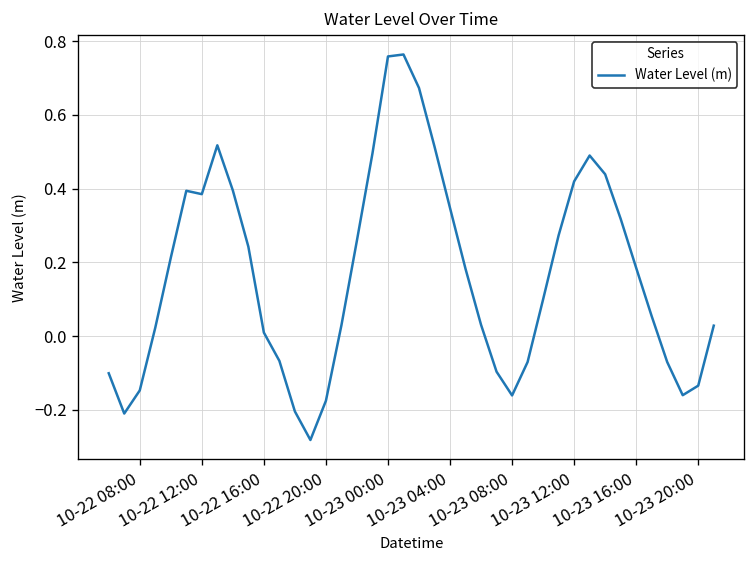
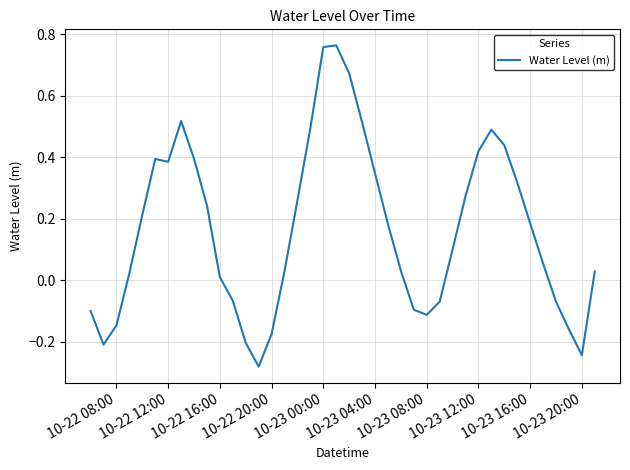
  {
    "10-22 08:00": -0.15,
    "10-22 12:00": 0.38,
    "10-22 16:00": 0.01,
    "10-22 20:00": -0.18,
    "10-23 00:00": 0.76,
    "10-23 04:00": 0.35,
-   "10-23 08:00": -0.16,
+   "10-23 08:00": -0.11,
    "10-23 12:00": 0.42,
    "10-23 16:00": 0.19,
-   "10-23 20:00": -0.13
+   "10-23 20:00": -0.24
  }
